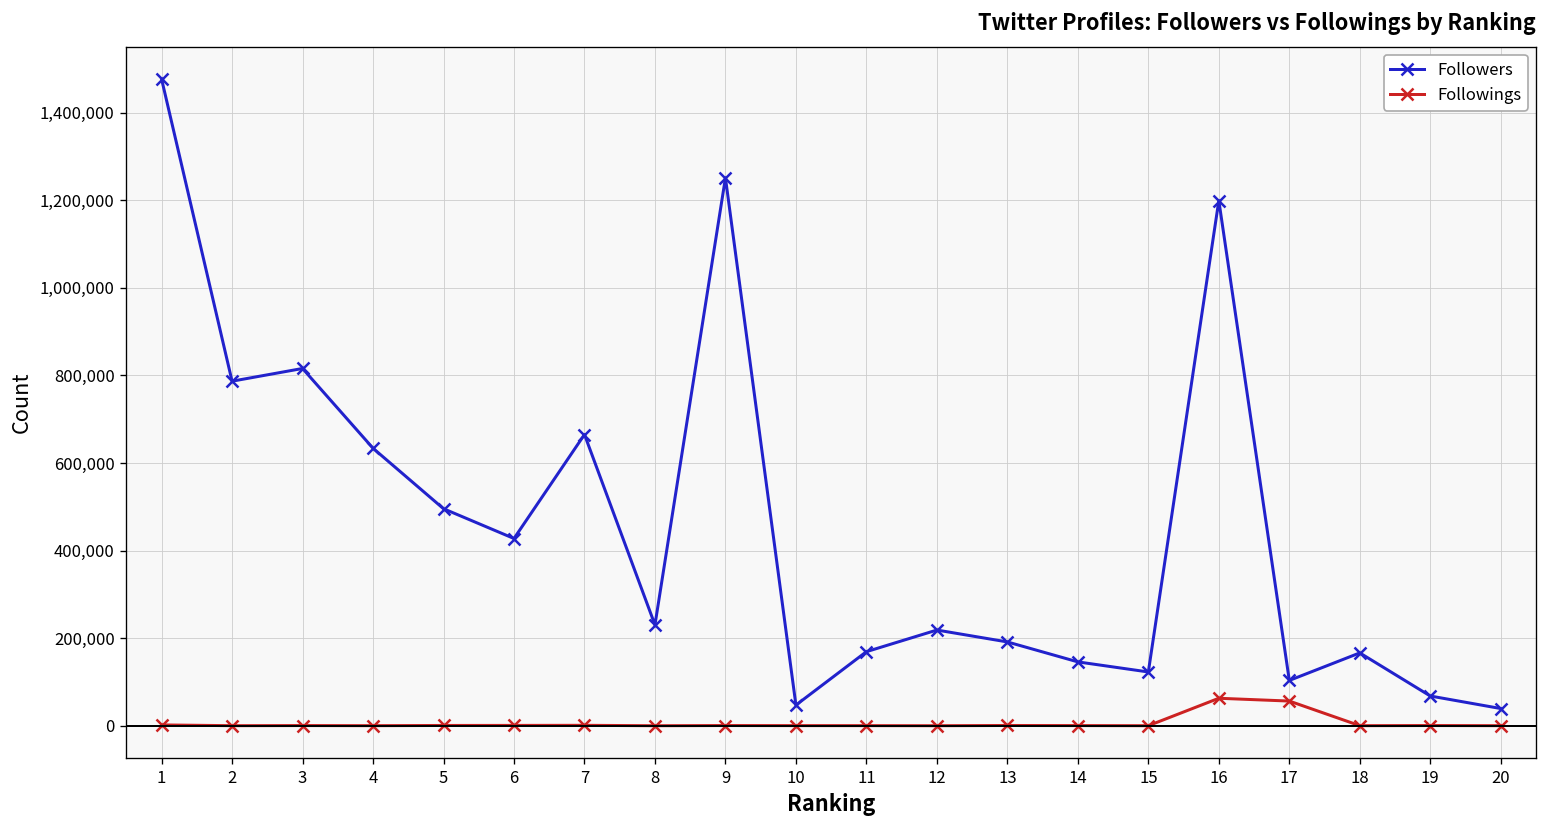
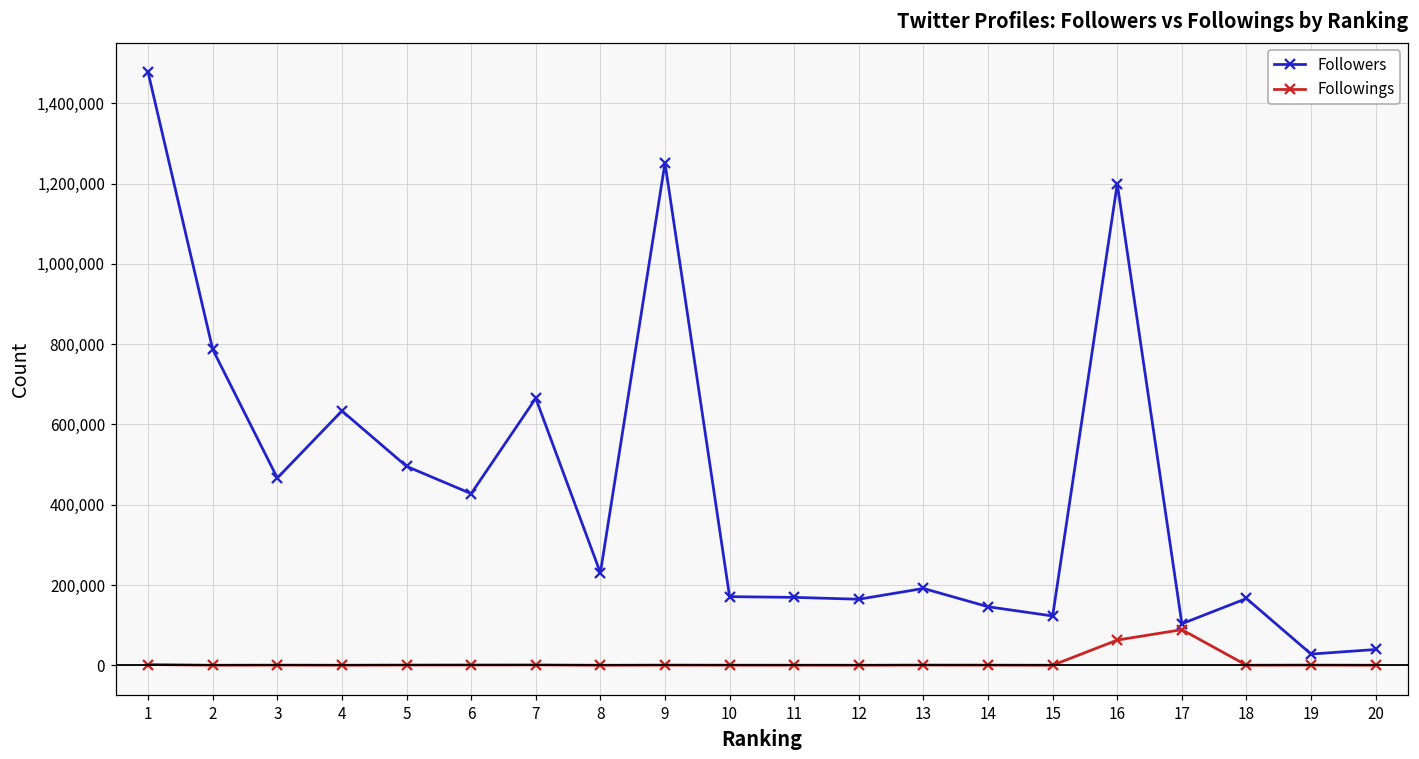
  {
    "Followers": {
      "1": "1,480,000",
      "2": "790,000",
-     "3": "820,000",
+     "3": "470,000",
      "4": "630,000",
      "5": "500,000",
      "6": "430,000",
      "7": "670,000",
      "8": "230,000",
      "9": "1,250,000",
-     "10": "50,000",
+     "10": "170,000",
      "11": "170,000",
-     "12": "220,000",
+     "12": "160,000",
      "13": "190,000",
      "14": "150,000",
      "15": "120,000",
      "16": "1,200,000",
      "17": "100,000",
      "18": "170,000",
-     "19": "70,000",
+     "19": "30,000",
      "20": "40,000"
    },
    "Followings": {
      "1": "0",
      "2": "0",
      "3": "0",
      "4": "0",
      "5": "0",
      "6": "0",
      "7": "0",
      "8": "0",
      "9": "0",
      "10": "0",
      "11": "0",
      "12": "0",
      "13": "0",
      "14": "0",
      "15": "0",
      "16": "60,000",
-     "17": "60,000",
+     "17": "90,000",
      "18": "0",
      "19": "0",
      "20": "0"
    }
  }
